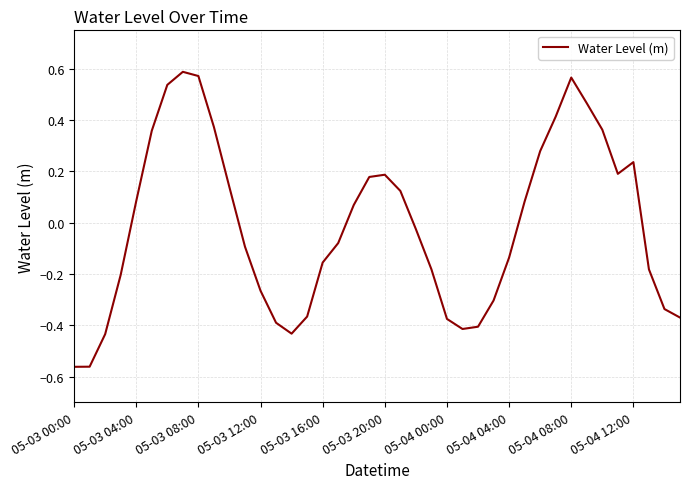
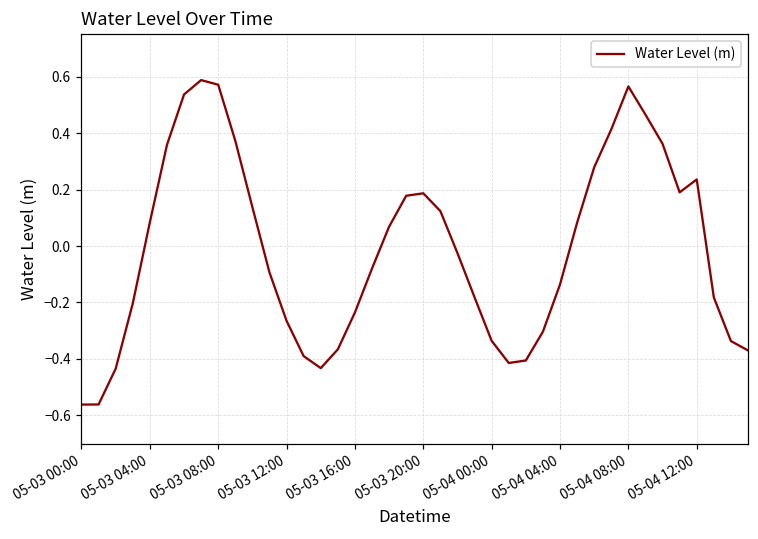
  {
    "05-03 00:00": -0.56,
    "05-03 04:00": 0.08,
    "05-03 08:00": 0.57,
    "05-03 12:00": -0.27,
-   "05-03 16:00": -0.16,
+   "05-03 16:00": -0.24,
    "05-03 20:00": 0.19,
-   "05-04 00:00": -0.38,
+   "05-04 00:00": -0.34,
    "05-04 04:00": -0.14,
    "05-04 08:00": 0.57,
    "05-04 12:00": 0.24
  }
